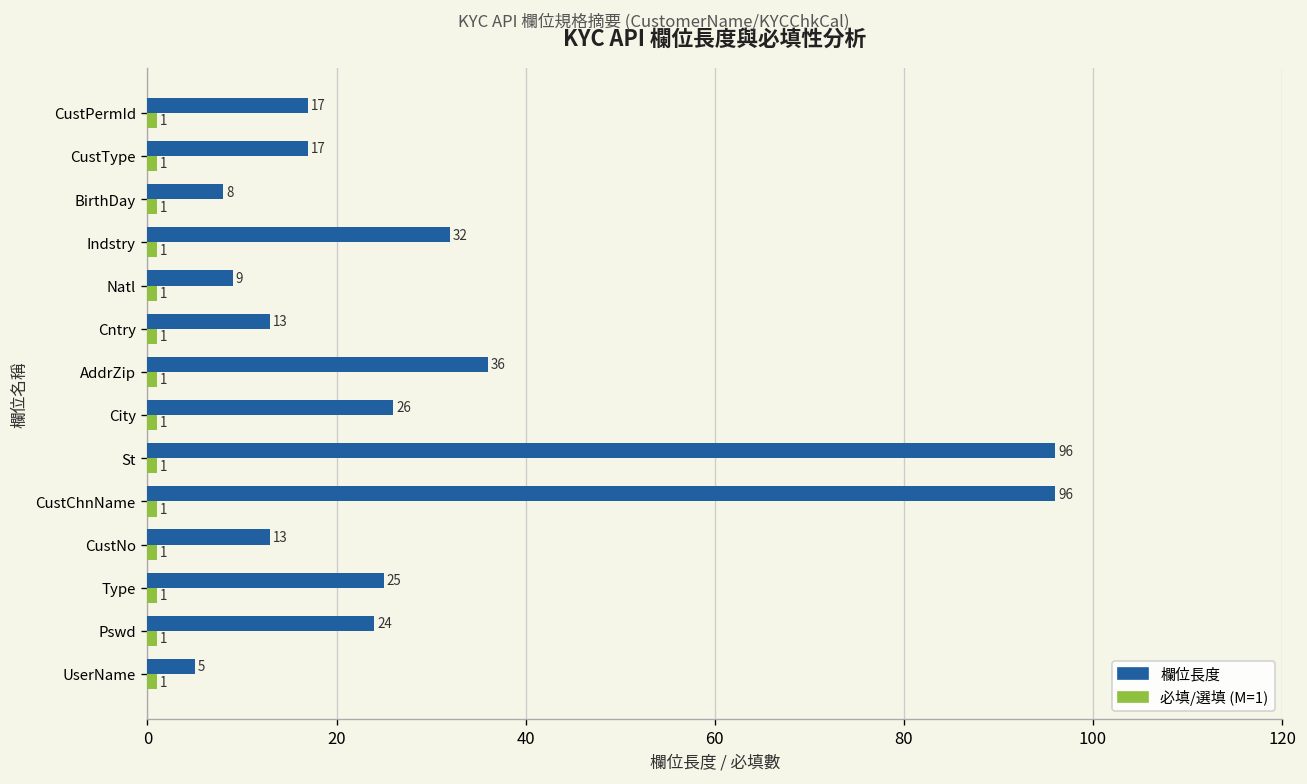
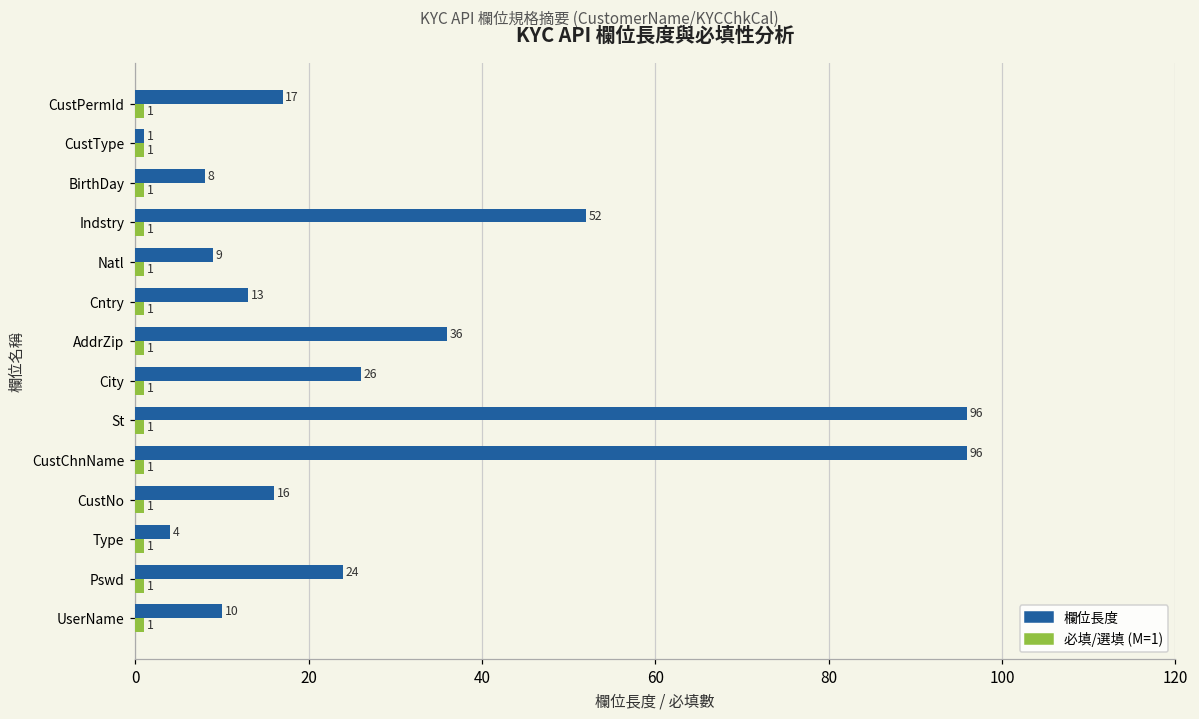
  {
    "欄位長度": {
      "CustPermId": 17,
-     "CustType": 17,
+     "CustType": 1,
      "BirthDay": 8,
-     "Indstry": 32,
+     "Indstry": 52,
      "Natl": 9,
      "Cntry": 13,
      "AddrZip": 36,
      "City": 26,
      "St": 96,
      "CustChnName": 96,
-     "CustNo": 13,
-     "Type": 25,
+     "CustNo": 16,
+     "Type": 4,
      "Pswd": 24,
-     "UserName": 5
+     "UserName": 10
    }
  }
